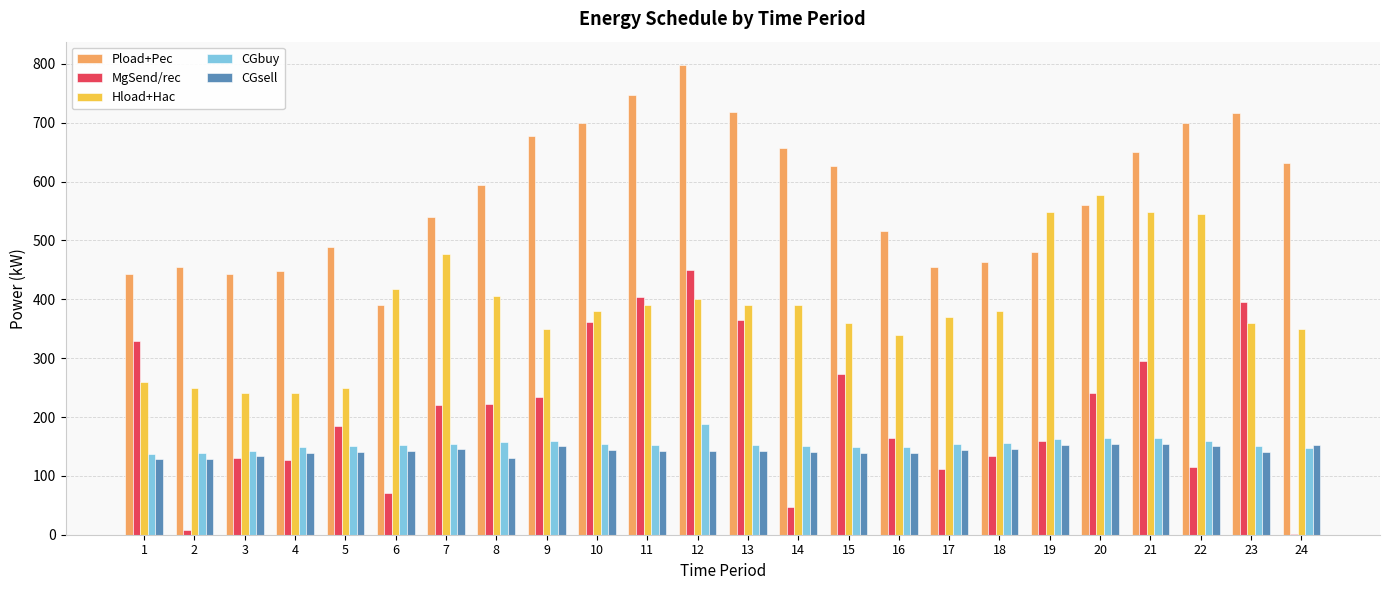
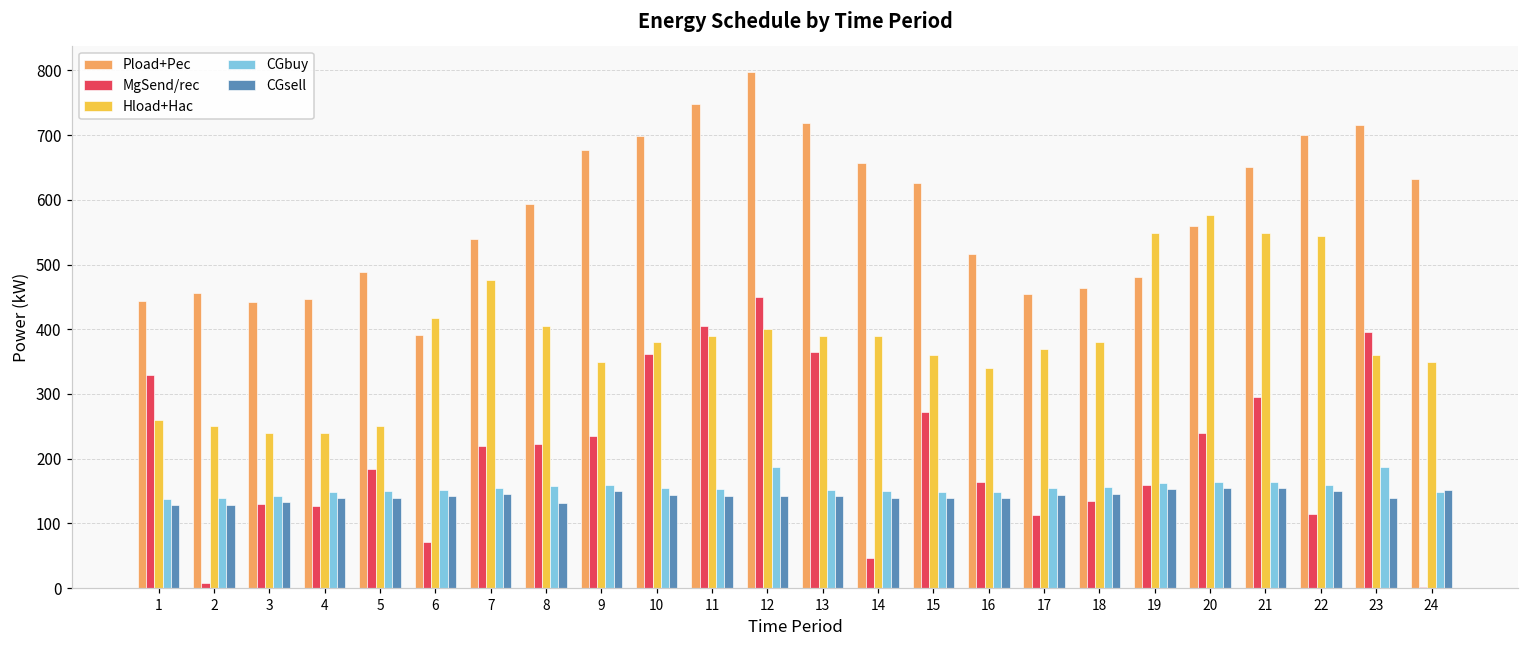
  {
    "MgSend/rec": {
      "1": 330,
      "2": 10,
      "3": 130,
      "4": 130,
      "5": 180,
      "6": 70,
      "7": 220,
      "8": 220,
      "9": 230,
      "10": 360,
      "11": 400,
      "12": 450,
      "13": 360,
      "14": 50,
      "15": 270,
      "16": 160,
      "17": 110,
      "18": 130,
      "19": 160,
      "20": 240,
      "21": 300,
      "22": 120,
      "23": 400
    },
    "CGbuy": {
      "1": 140,
      "2": 140,
      "3": 140,
      "4": 150,
      "5": 150,
      "6": 150,
      "7": 160,
      "8": 160,
      "9": 160,
      "10": 150,
      "11": 150,
      "12": 190,
      "13": 150,
      "14": 150,
      "15": 150,
      "16": 150,
      "17": 150,
      "18": 160,
      "19": 160,
      "20": 160,
      "21": 160,
      "22": 160,
-     "23": 150,
+     "23": 190,
      "24": 150
    },
    "CGsell": {
      "1": 130,
      "2": 130,
      "3": 130,
      "4": 140,
      "5": 140,
      "6": 140,
      "7": 150,
      "8": 130,
      "9": 150,
      "10": 140,
      "11": 140,
      "12": 140,
      "13": 140,
      "14": 140,
      "15": 140,
      "16": 140,
      "17": 140,
      "18": 150,
      "19": 150,
      "20": 150,
      "21": 150,
      "22": 150,
      "23": 140,
      "24": 150
    }
  }
